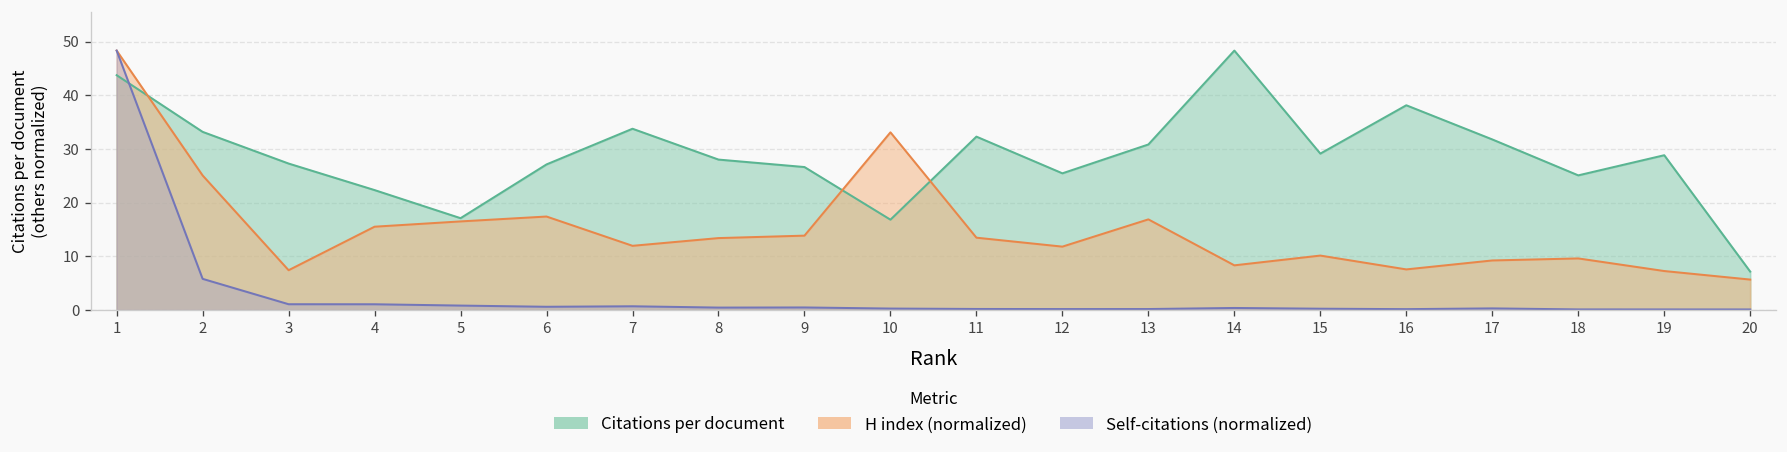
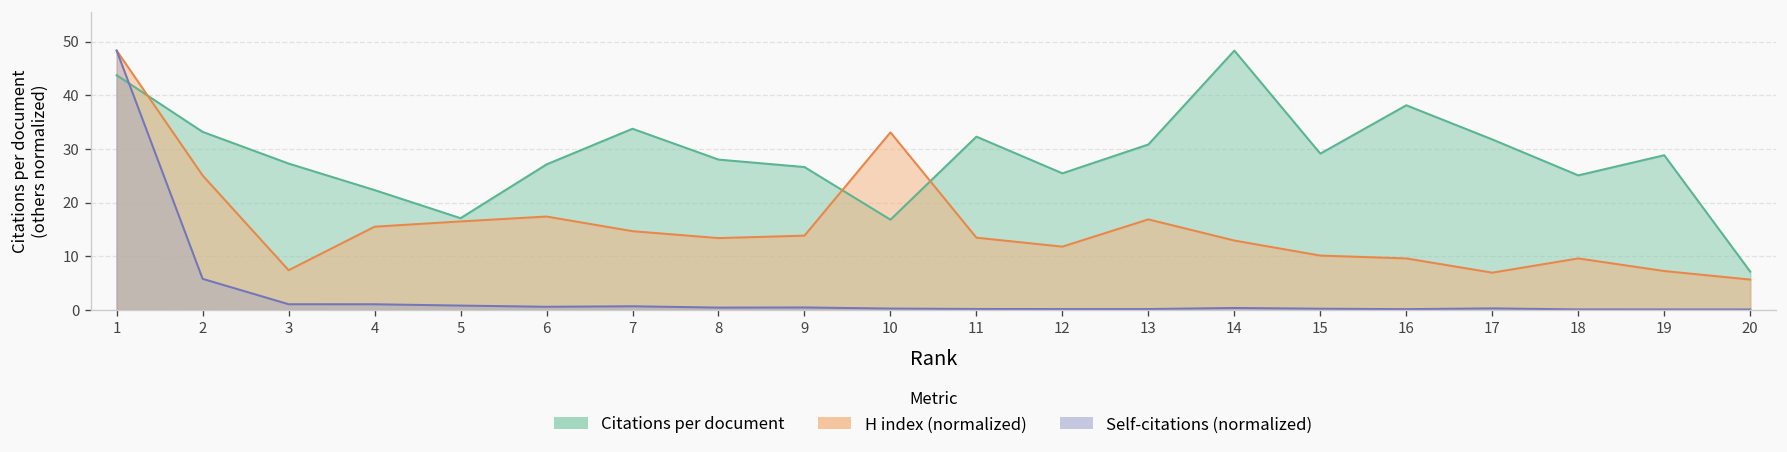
  {
    "H index (normalized)": {
      "2": 25,
      "3": 7,
      "4": 16,
      "5": 17,
      "6": 17,
-     "7": 12,
+     "7": 15,
      "8": 13,
      "9": 14,
      "10": 33,
      "11": 13,
      "12": 12,
      "13": 17,
-     "14": 8,
+     "14": 13,
      "15": 10,
-     "16": 8,
-     "17": 9,
+     "16": 10,
+     "17": 7,
      "18": 10,
      "19": 7,
      "20": 6
    }
  }
